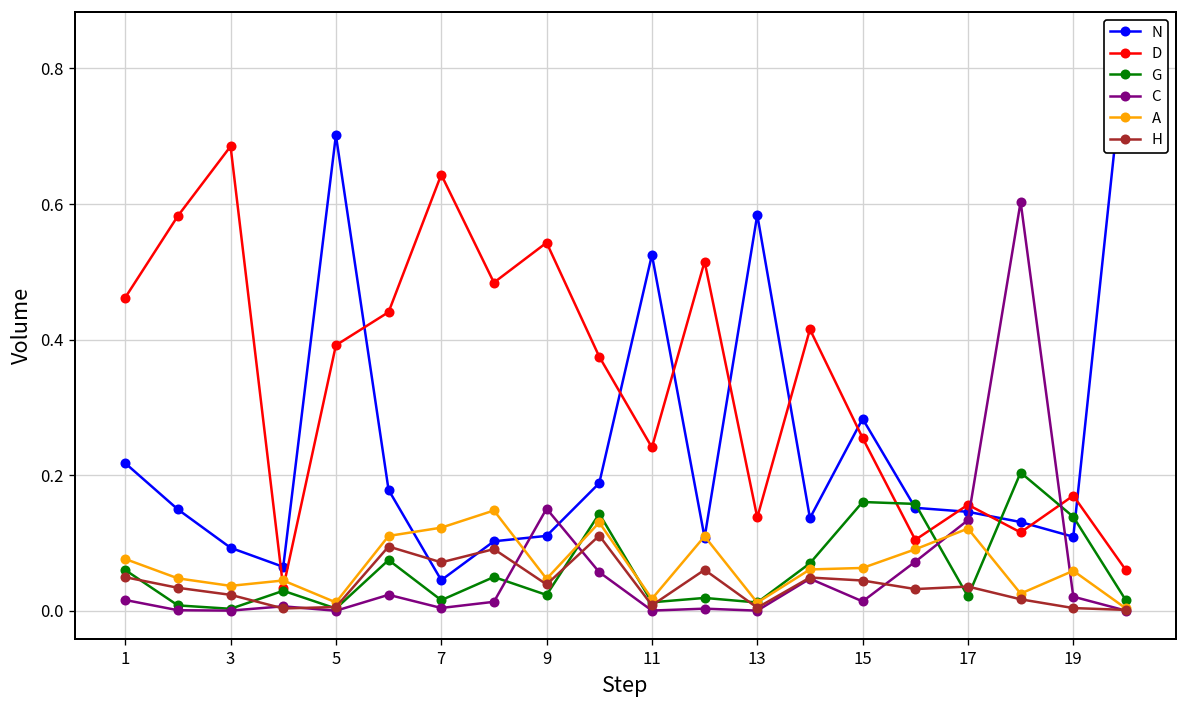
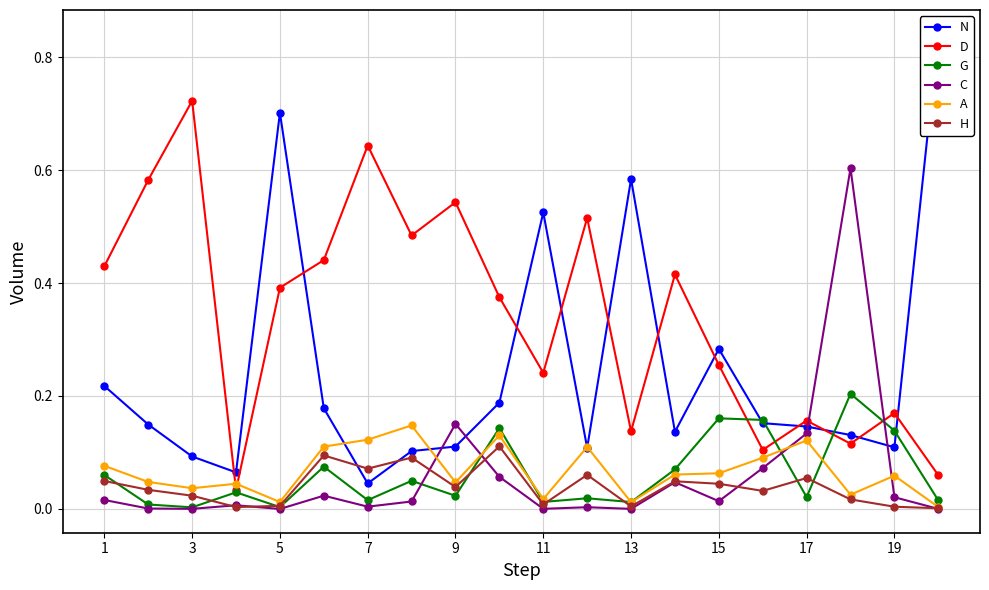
  {
    "N": {
      "1": 0.22,
      "3": 0.09,
      "5": 0.70,
      "7": 0.05,
      "9": 0.11,
      "11": 0.52,
      "13": 0.58,
      "15": 0.28,
      "17": 0.15,
      "19": 0.11
    },
    "D": {
-     "1": 0.46,
-     "3": 0.69,
+     "1": 0.43,
+     "3": 0.72,
      "5": 0.39,
      "7": 0.64,
      "9": 0.54,
      "11": 0.24,
      "13": 0.14,
      "15": 0.25,
      "17": 0.16,
      "19": 0.17
    },
    "G": {
      "1": 0.06,
      "7": 0.02,
      "9": 0.02,
      "15": 0.16,
      "17": 0.02,
      "19": 0.14
    },
    "C": {
      "1": 0.02,
      "7": 0.00,
      "9": 0.15,
      "11": 0.00,
      "15": 0.01,
      "17": 0.13,
      "19": 0.02
    },
    "A": {
      "1": 0.08,
      "3": 0.04,
      "5": 0.01,
      "7": 0.12,
      "9": 0.05,
      "11": 0.02,
      "15": 0.06,
      "17": 0.12,
      "19": 0.06
    },
    "H": {
      "1": 0.05,
      "3": 0.02,
      "7": 0.07,
      "9": 0.04,
      "15": 0.04,
-     "17": 0.04,
+     "17": 0.05,
      "19": 0.00
    }
  }
